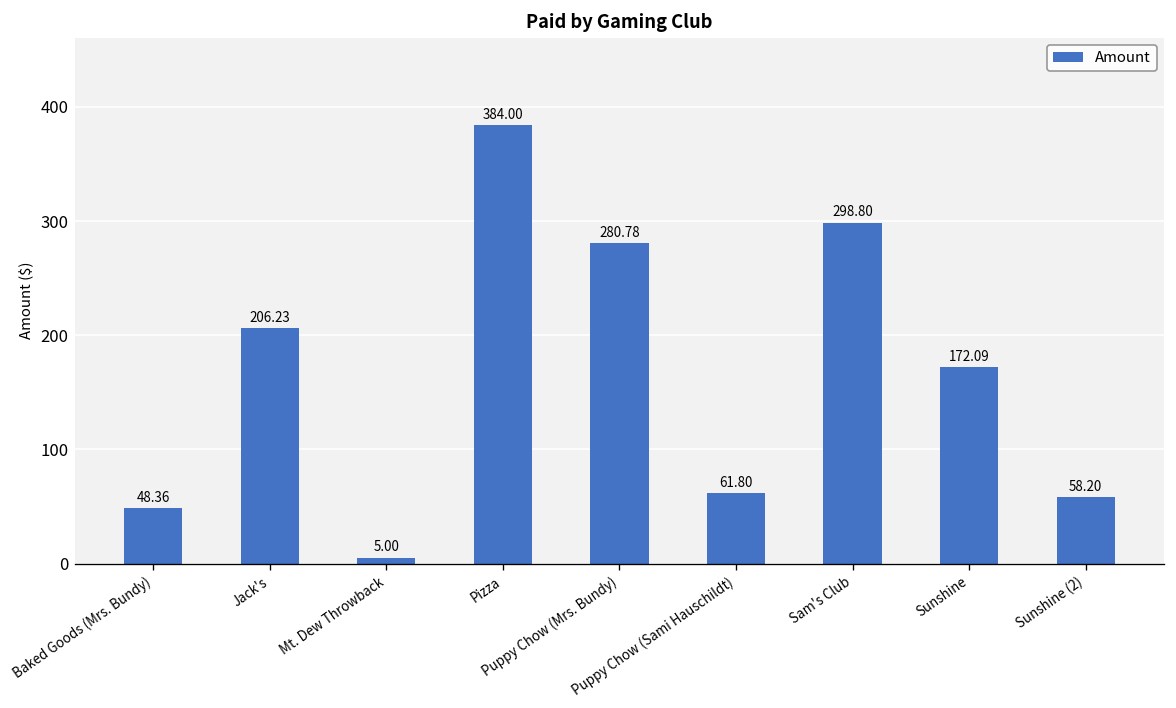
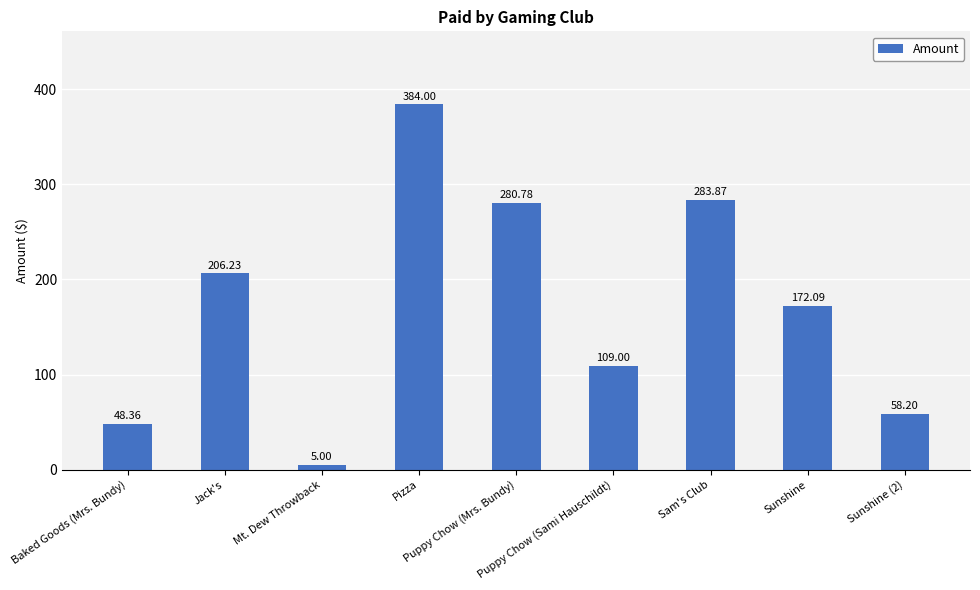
  {
    "Baked Goods (Mrs. Bundy)": 48.36,
    "Jack's": 206.23,
    "Mt. Dew Throwback": 5.00,
    "Pizza": 384.00,
    "Puppy Chow (Mrs. Bundy)": 280.78,
-   "Puppy Chow (Sami Hauschildt)": 61.80,
-   "Sam's Club": 298.80,
+   "Puppy Chow (Sami Hauschildt)": 109.00,
+   "Sam's Club": 283.87,
    "Sunshine": 172.09,
    "Sunshine (2)": 58.20
  }
